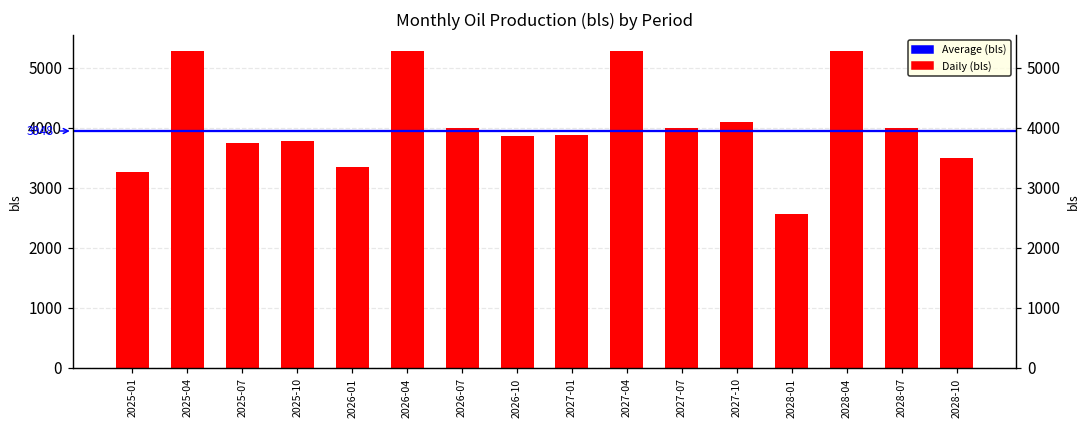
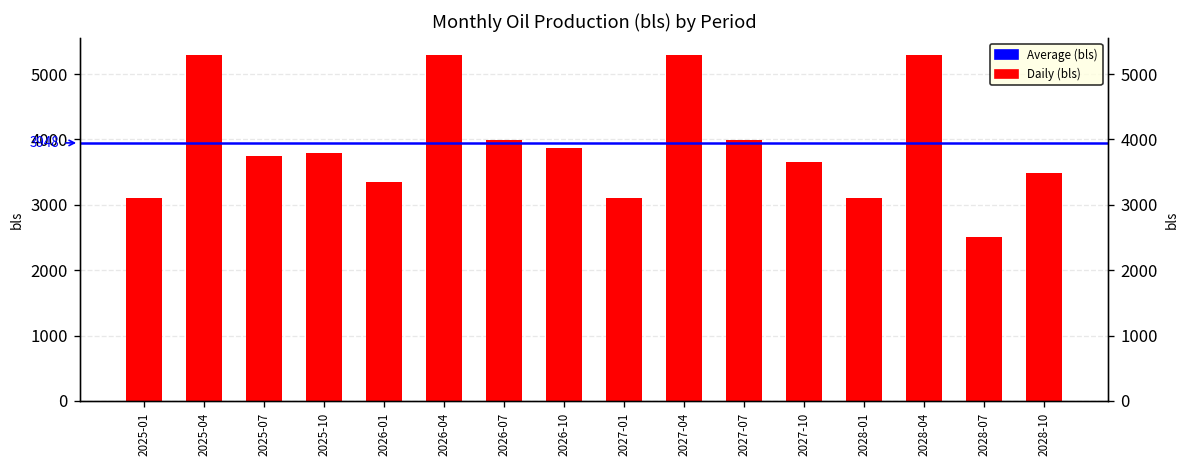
  {
-   "2025-01": 3300,
+   "2025-01": 3100,
    "2025-04": 5300,
    "2025-07": 3800,
    "2025-10": 3800,
    "2026-01": 3400,
    "2026-04": 5300,
    "2026-07": 4000,
    "2026-10": 3900,
-   "2027-01": 3900,
+   "2027-01": 3100,
    "2027-04": 5300,
    "2027-07": 4000,
-   "2027-10": 4100,
-   "2028-01": 2600,
+   "2027-10": 3700,
+   "2028-01": 3100,
    "2028-04": 5300,
-   "2028-07": 4000,
+   "2028-07": 2500,
    "2028-10": 3500
  }
